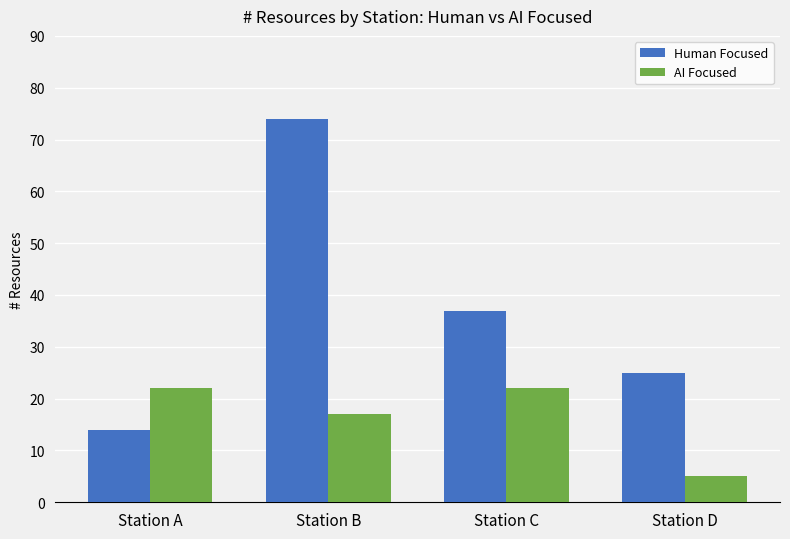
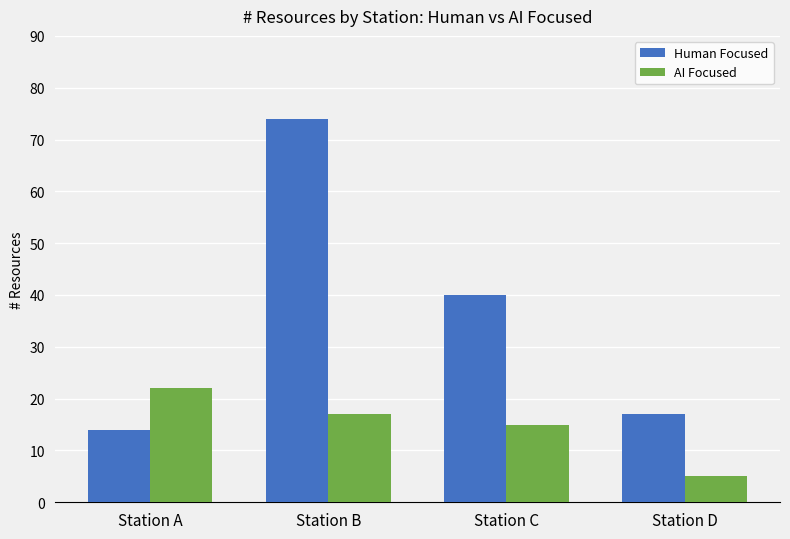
  {
    "Human Focused": {
      "Station A": 14,
      "Station B": 74,
-     "Station C": 37,
-     "Station D": 25
+     "Station C": 40,
+     "Station D": 17
    },
    "AI Focused": {
      "Station A": 22,
      "Station B": 17,
-     "Station C": 22,
+     "Station C": 15,
      "Station D": 5
    }
  }
